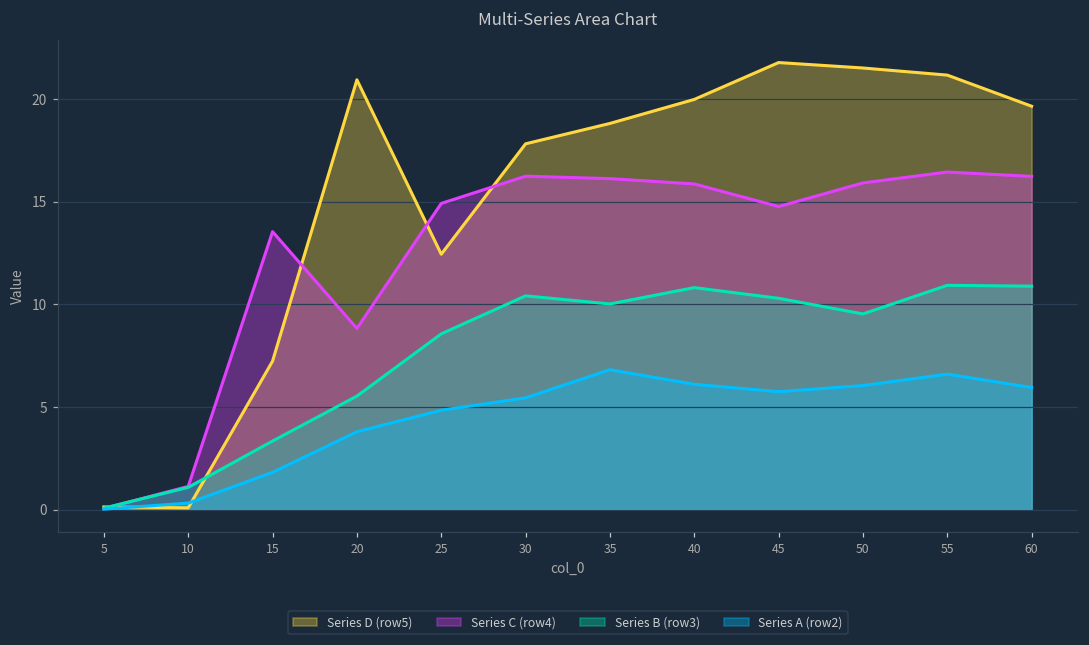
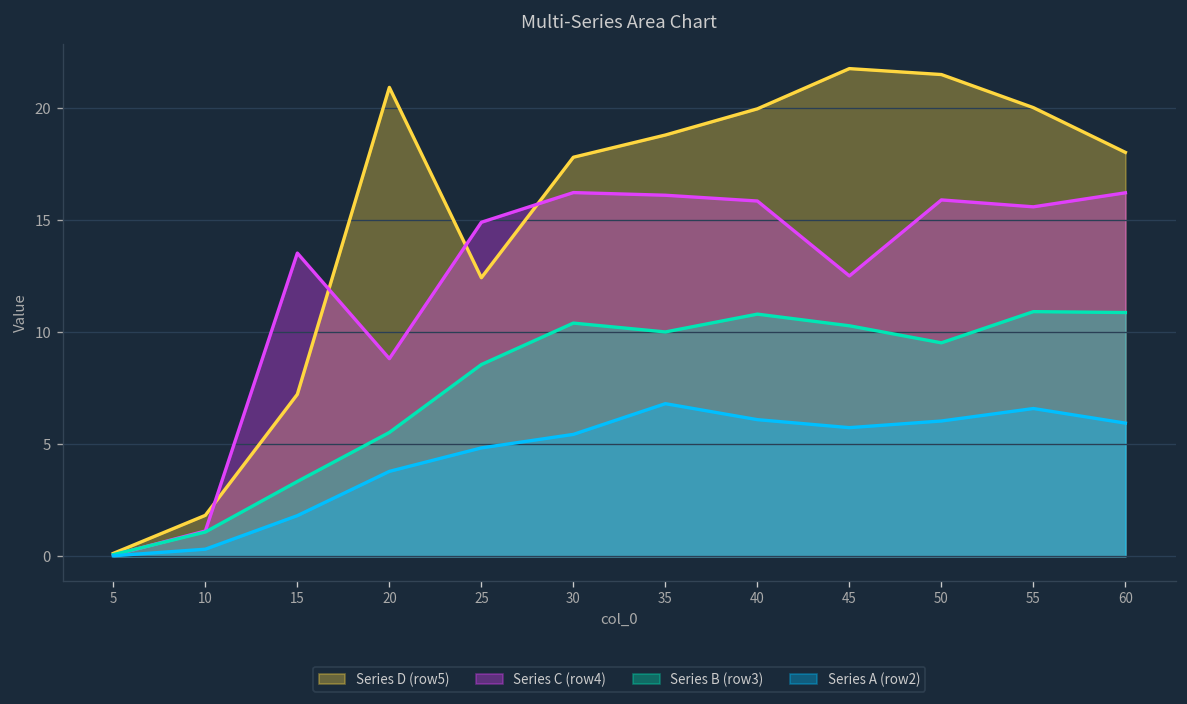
  {
    "Series D (row5)": {
-     "10": 0.1,
+     "10": 1.8,
      "15": 7.2,
      "20": 20.9,
      "25": 12.4,
      "30": 17.8,
      "35": 18.8,
      "40": 20.0,
      "45": 21.8,
      "50": 21.5,
-     "55": 21.2,
-     "60": 19.6
+     "55": 20.0,
+     "60": 18.0
    },
    "Series C (row4)": {
      "15": 13.5,
      "20": 8.8,
      "25": 14.9,
      "30": 16.2,
      "35": 16.1,
      "40": 15.9,
-     "45": 14.8,
+     "45": 12.5,
      "50": 15.9,
-     "55": 16.4,
+     "55": 15.6,
      "60": 16.2
    }
  }
